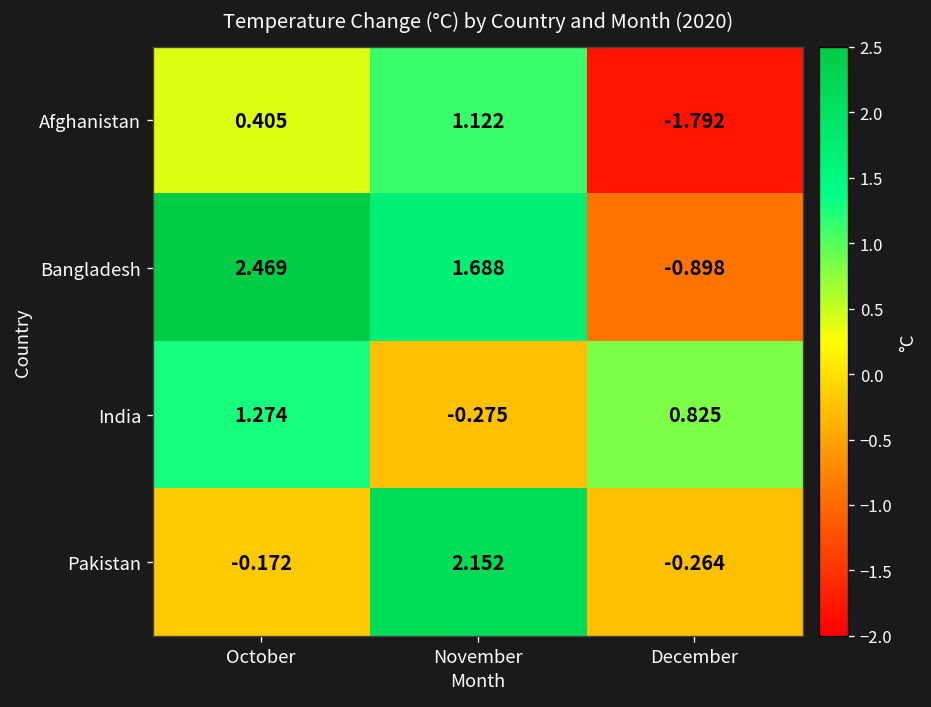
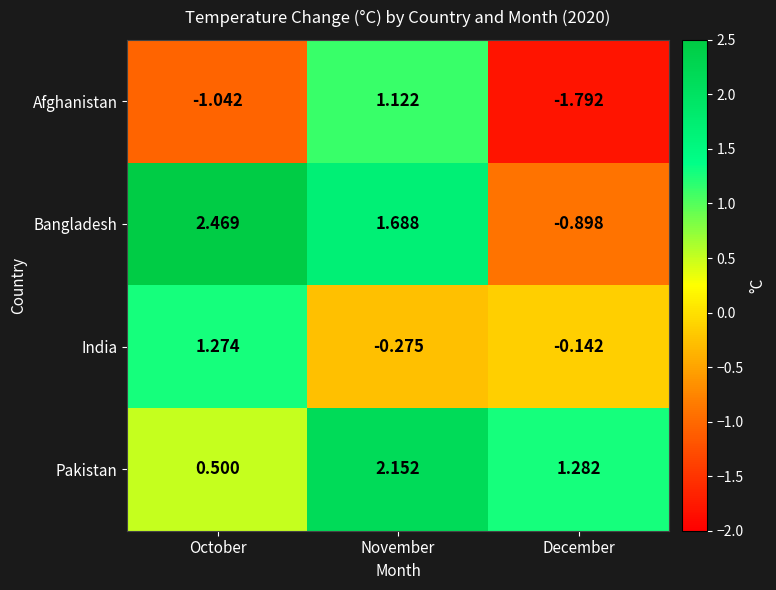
  {
    "Afghanistan": {
-     "October": 0.405,
+     "October": -1.042,
      "November": 1.122,
      "December": -1.792
    },
    "Bangladesh": {
      "October": 2.469,
      "November": 1.688,
      "December": -0.898
    },
    "India": {
      "October": 1.274,
      "November": -0.275,
-     "December": 0.825
+     "December": -0.142
    },
    "Pakistan": {
-     "October": -0.172,
+     "October": 0.500,
      "November": 2.152,
-     "December": -0.264
+     "December": 1.282
    }
  }
